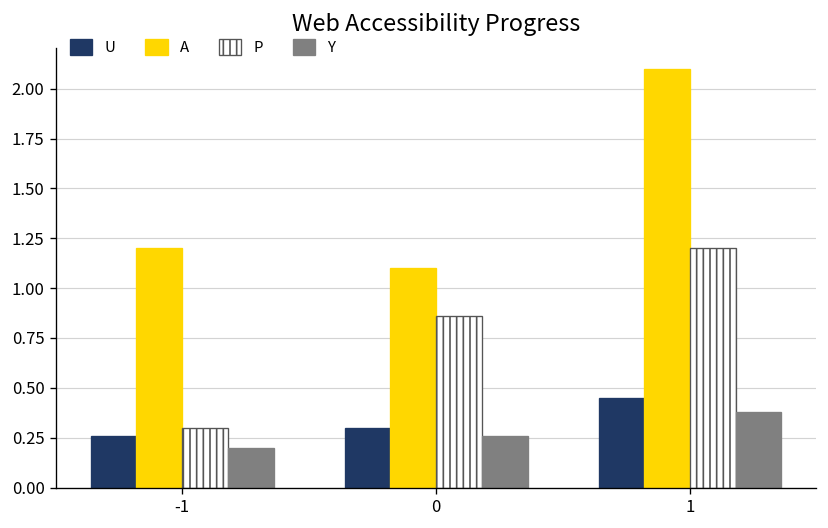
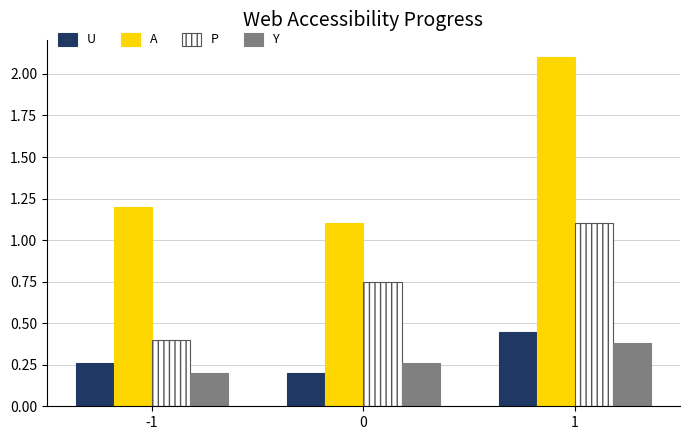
  {
    "U": {
      "-1": 0.26,
-     "0": 0.3,
+     "0": 0.2,
      "1": 0.45
    },
    "A": {
      "-1": 1.20,
      "0": 1.10,
      "1": 2.10
    },
    "P": {
-     "-1": 0.3,
-     "0": 0.86,
-     "1": 1.2
+     "-1": 0.4,
+     "0": 0.75,
+     "1": 1.1
    },
    "Y": {
      "-1": 0.20,
      "0": 0.26,
      "1": 0.38
    }
  }
